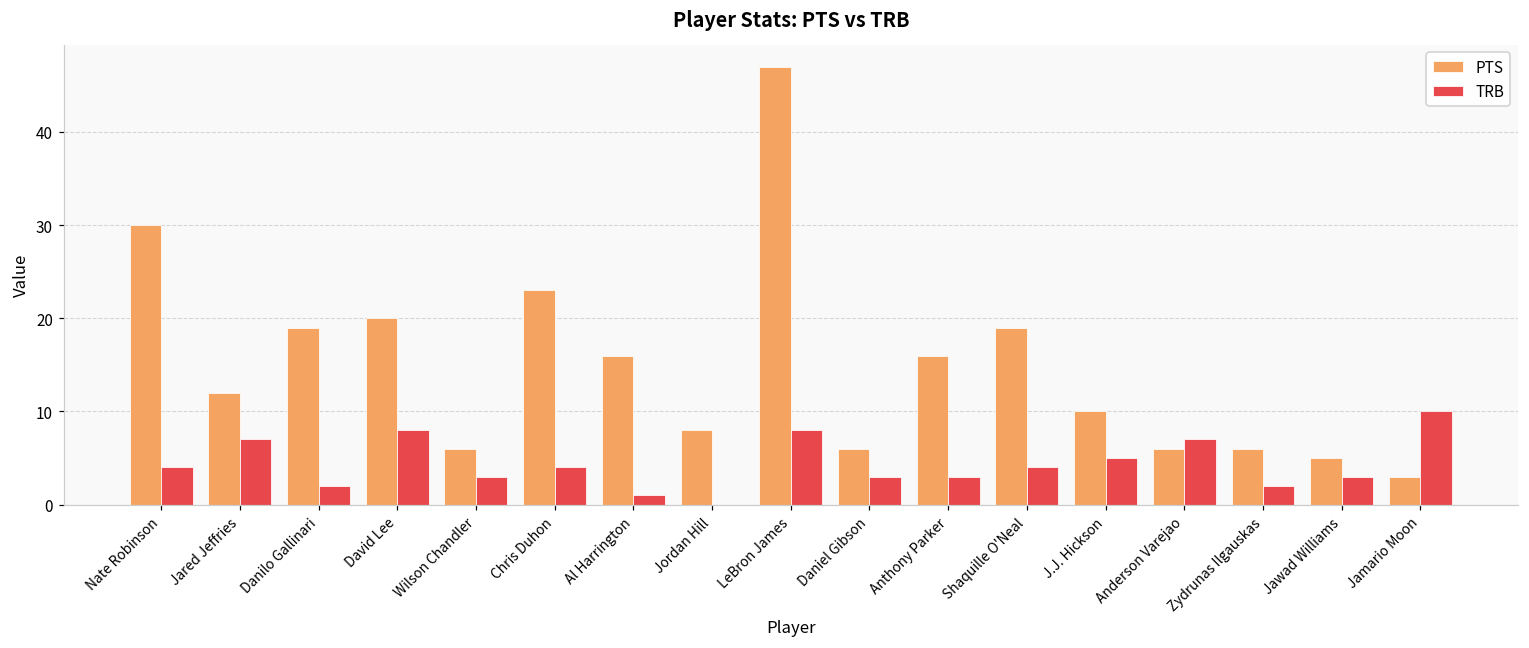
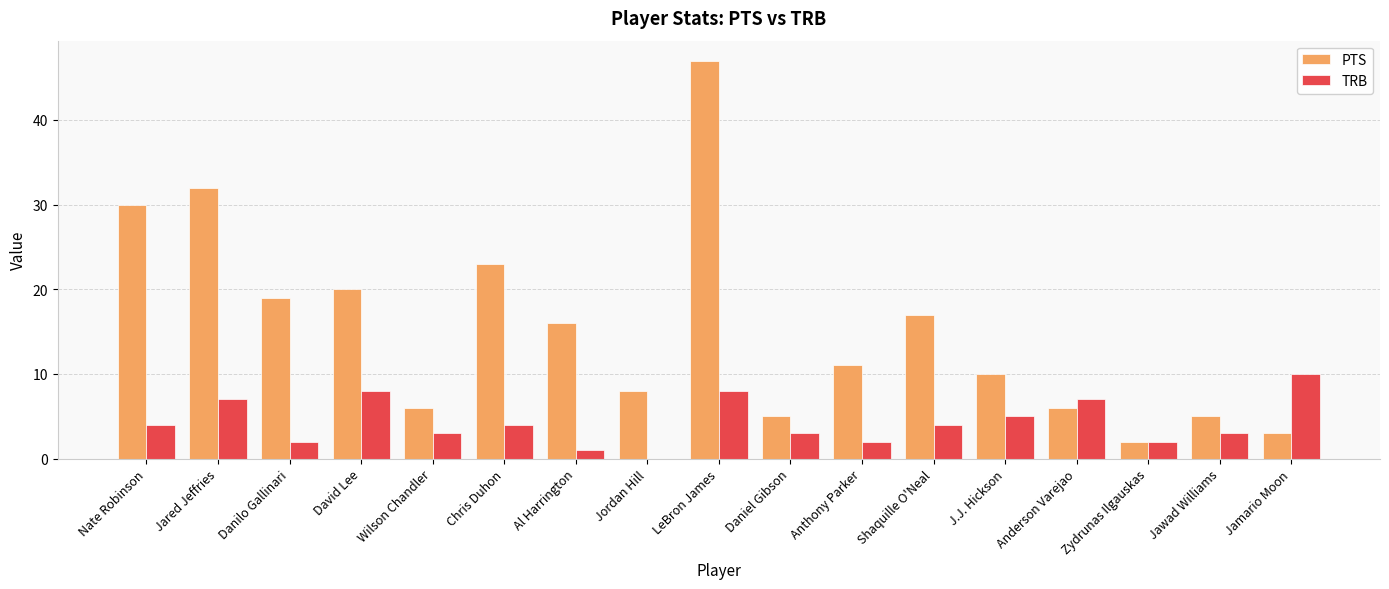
  {
    "PTS": {
      "Nate Robinson": 30,
-     "Jared Jeffries": 12,
+     "Jared Jeffries": 32,
      "Danilo Gallinari": 19,
      "David Lee": 20,
      "Wilson Chandler": 6,
      "Chris Duhon": 23,
      "Al Harrington": 16,
      "Jordan Hill": 8,
      "LeBron James": 47,
-     "Daniel Gibson": 6,
-     "Anthony Parker": 16,
-     "Shaquille O'Neal": 19,
+     "Daniel Gibson": 5,
+     "Anthony Parker": 11,
+     "Shaquille O'Neal": 17,
      "J.J. Hickson": 10,
      "Anderson Varejao": 6,
-     "Zydrunas Ilgauskas": 6,
+     "Zydrunas Ilgauskas": 2,
      "Jawad Williams": 5,
      "Jamario Moon": 3
    },
    "TRB": {
      "Nate Robinson": 4,
      "Jared Jeffries": 7,
      "Danilo Gallinari": 2,
      "David Lee": 8,
      "Wilson Chandler": 3,
      "Chris Duhon": 4,
      "Al Harrington": 1,
      "Jordan Hill": 0,
      "LeBron James": 8,
      "Daniel Gibson": 3,
-     "Anthony Parker": 3,
+     "Anthony Parker": 2,
      "Shaquille O'Neal": 4,
      "J.J. Hickson": 5,
      "Anderson Varejao": 7,
      "Zydrunas Ilgauskas": 2,
      "Jawad Williams": 3,
      "Jamario Moon": 10
    }
  }
